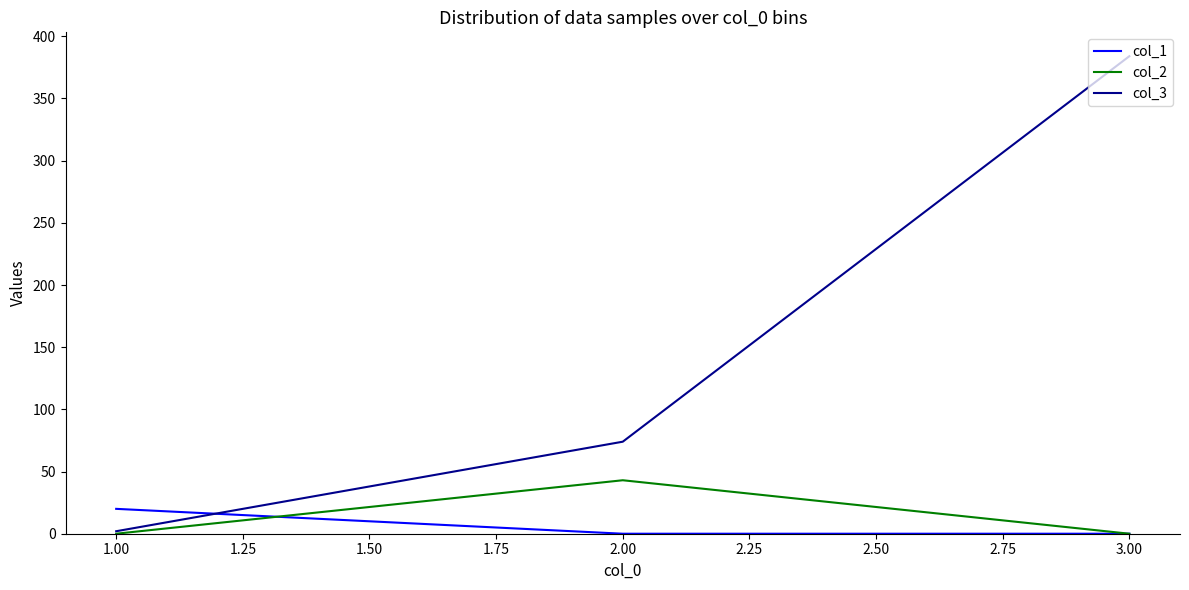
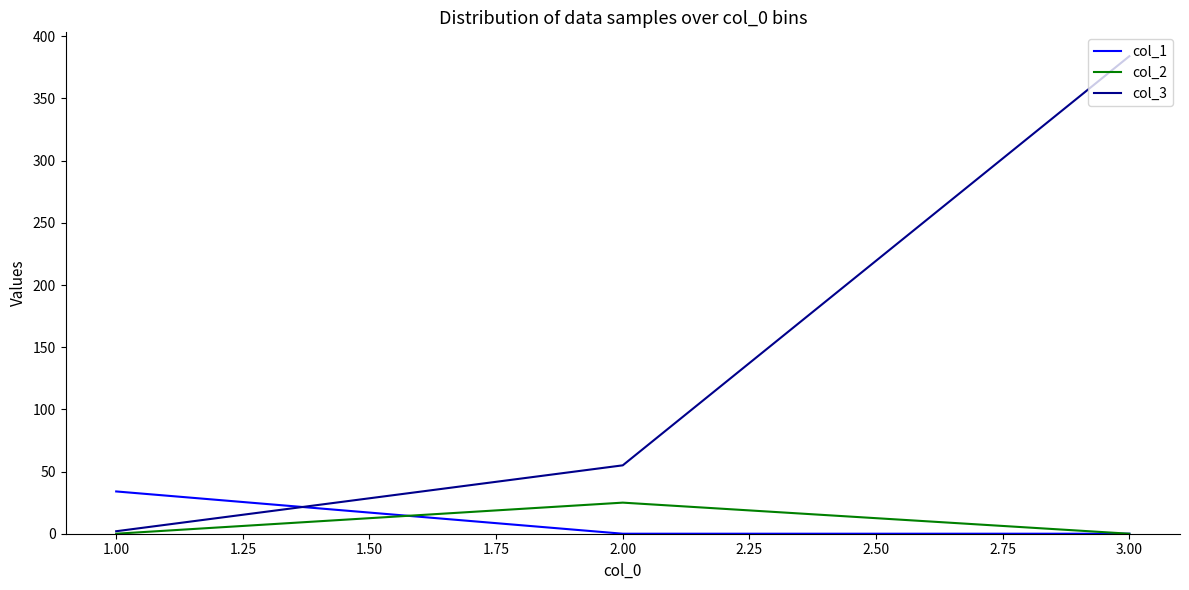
  {
    "col_1": {
-     "1.00": 20,
+     "1.00": 34,
      "2.00": 0
    },
    "col_2": {
-     "2.00": 43
+     "2.00": 25
    },
    "col_3": {
-     "2.00": 74
+     "2.00": 55
    }
  }
